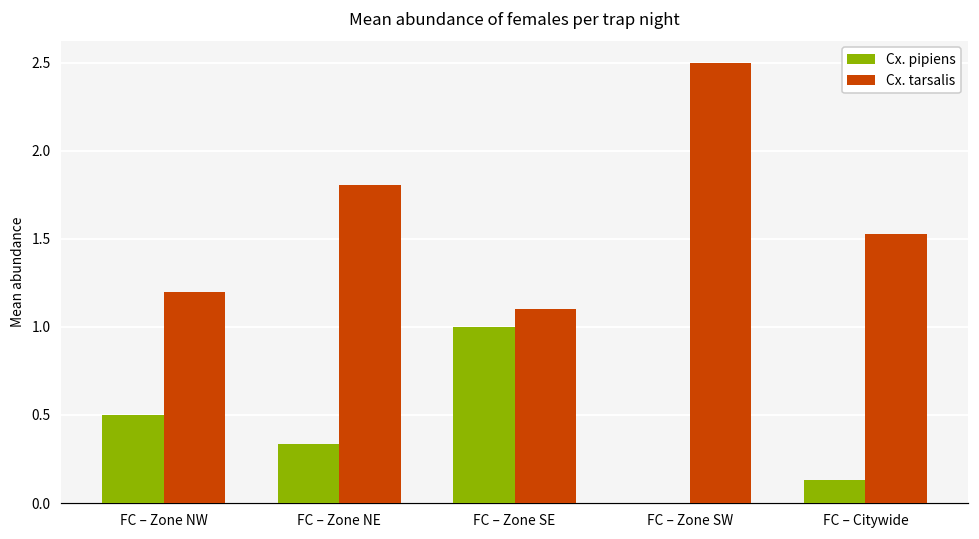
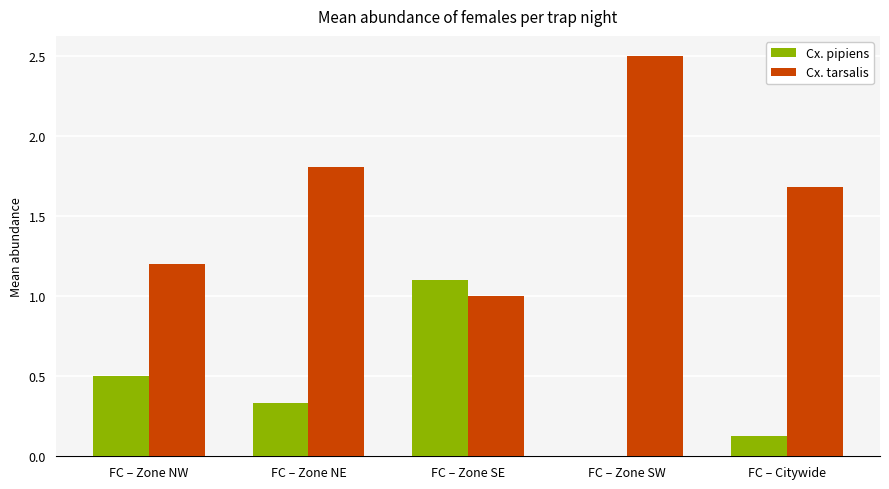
  {
    "Cx. pipiens": {
      "FC – Zone NW": 0.5,
      "FC – Zone NE": 0.33,
-     "FC – Zone SE": 1.0,
+     "FC – Zone SE": 1.1,
      "FC – Zone SW": 0.0,
      "FC – Citywide": 0.13
    },
    "Cx. tarsalis": {
      "FC – Zone NW": 1.20,
      "FC – Zone NE": 1.81,
-     "FC – Zone SE": 1.1,
+     "FC – Zone SE": 1.0,
      "FC – Zone SW": 2.50,
-     "FC – Citywide": 1.53
+     "FC – Citywide": 1.68
    }
  }
